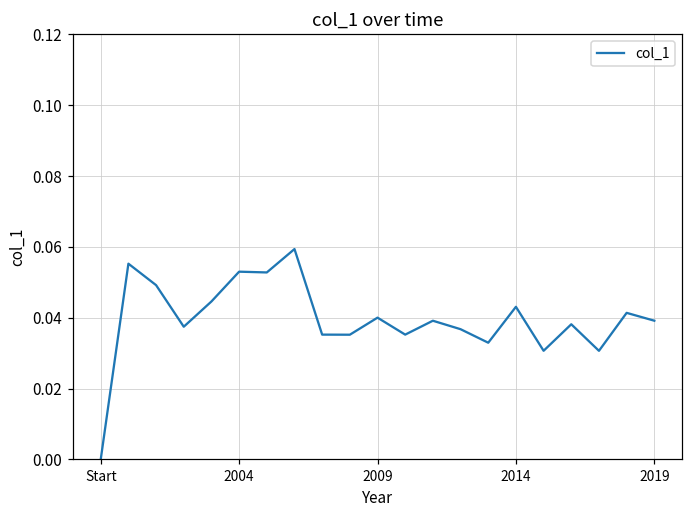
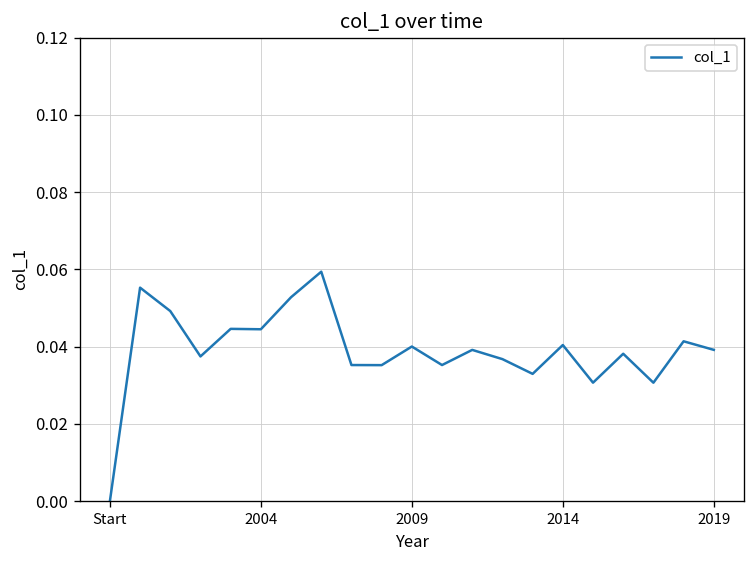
  {
    "Start": 0.000,
-   "2004": 0.053,
+   "2004": 0.045,
    "2009": 0.040,
-   "2014": 0.043,
+   "2014": 0.040,
    "2019": 0.039
  }
